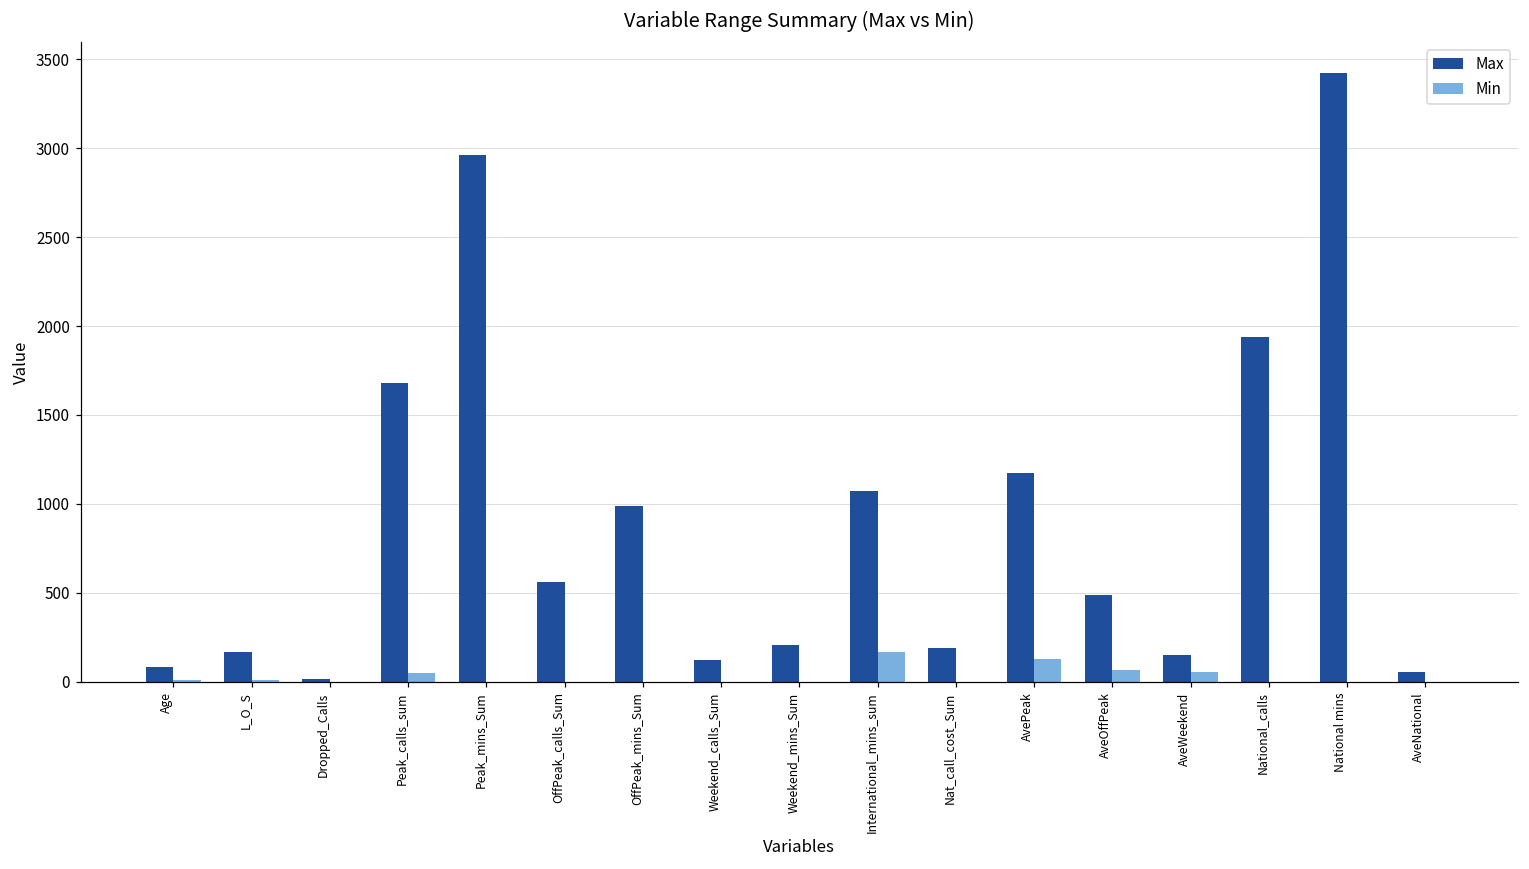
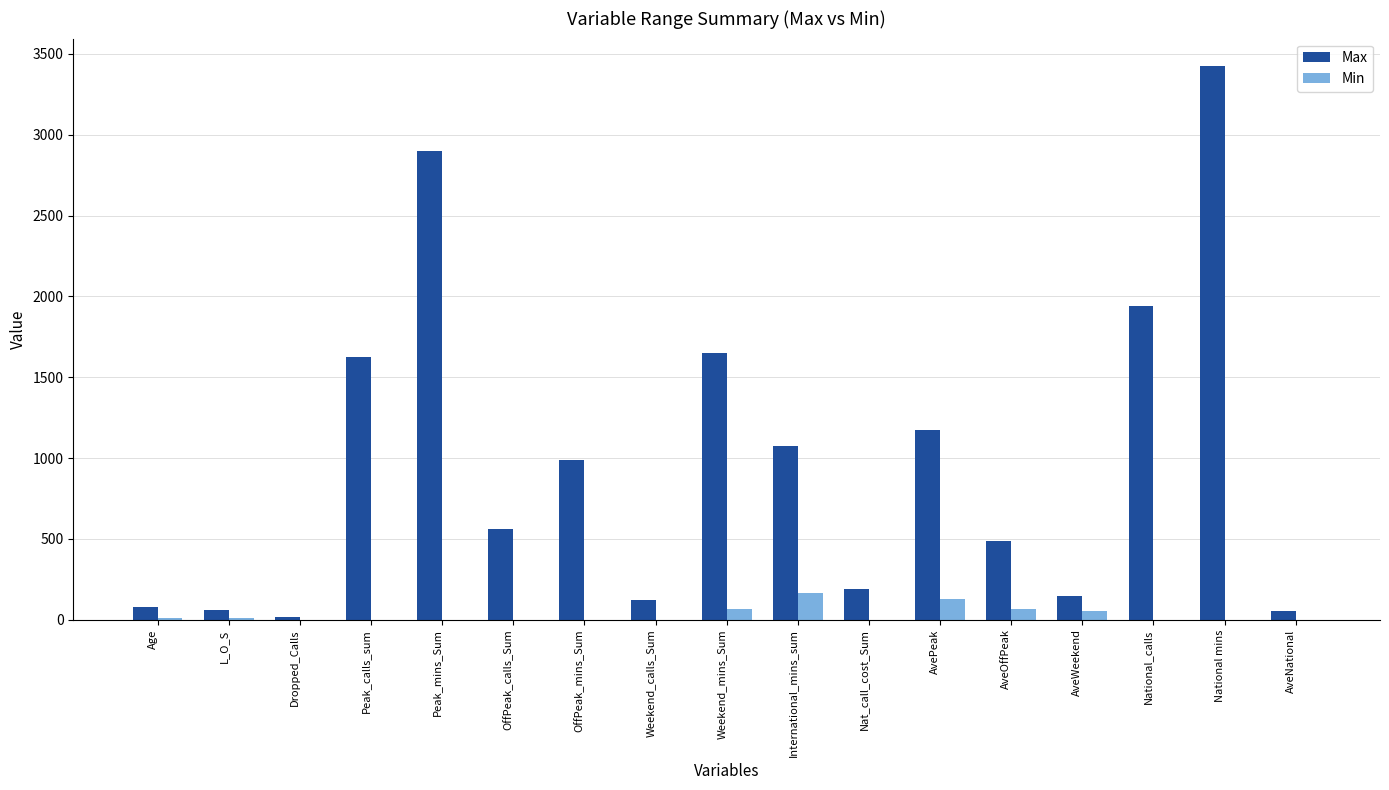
  {
    "Max": {
      "Age": 80,
-     "L_O_S": 170,
-     "Peak_calls_sum": 1680,
-     "Peak_mins_Sum": 2960,
+     "L_O_S": 60,
+     "Peak_calls_sum": 1630,
+     "Peak_mins_Sum": 2900,
      "OffPeak_calls_Sum": 560,
      "OffPeak_mins_Sum": 990,
      "Weekend_calls_Sum": 120,
-     "Weekend_mins_Sum": 210,
+     "Weekend_mins_Sum": 1650,
      "International_mins_sum": 1070,
      "Nat_call_cost_Sum": 190,
      "AvePeak": 1180,
      "AveOffPeak": 490,
      "AveWeekend": 150,
      "National_calls": 1940,
      "National mins": 3420,
      "AveNational": 60
    },
    "Min": {
      "Dropped_Calls": 0,
-     "Peak_calls_sum": 50,
+     "Peak_calls_sum": 0,
      "Peak_mins_Sum": 0,
      "OffPeak_calls_Sum": 0,
      "OffPeak_mins_Sum": 0,
      "Weekend_calls_Sum": 0,
-     "Weekend_mins_Sum": 0,
+     "Weekend_mins_Sum": 70,
      "International_mins_sum": 170,
      "Nat_call_cost_Sum": 0,
      "AvePeak": 130,
      "AveOffPeak": 70,
      "AveWeekend": 60,
      "National_calls": 0,
      "National mins": 0,
      "AveNational": 0
    }
  }
